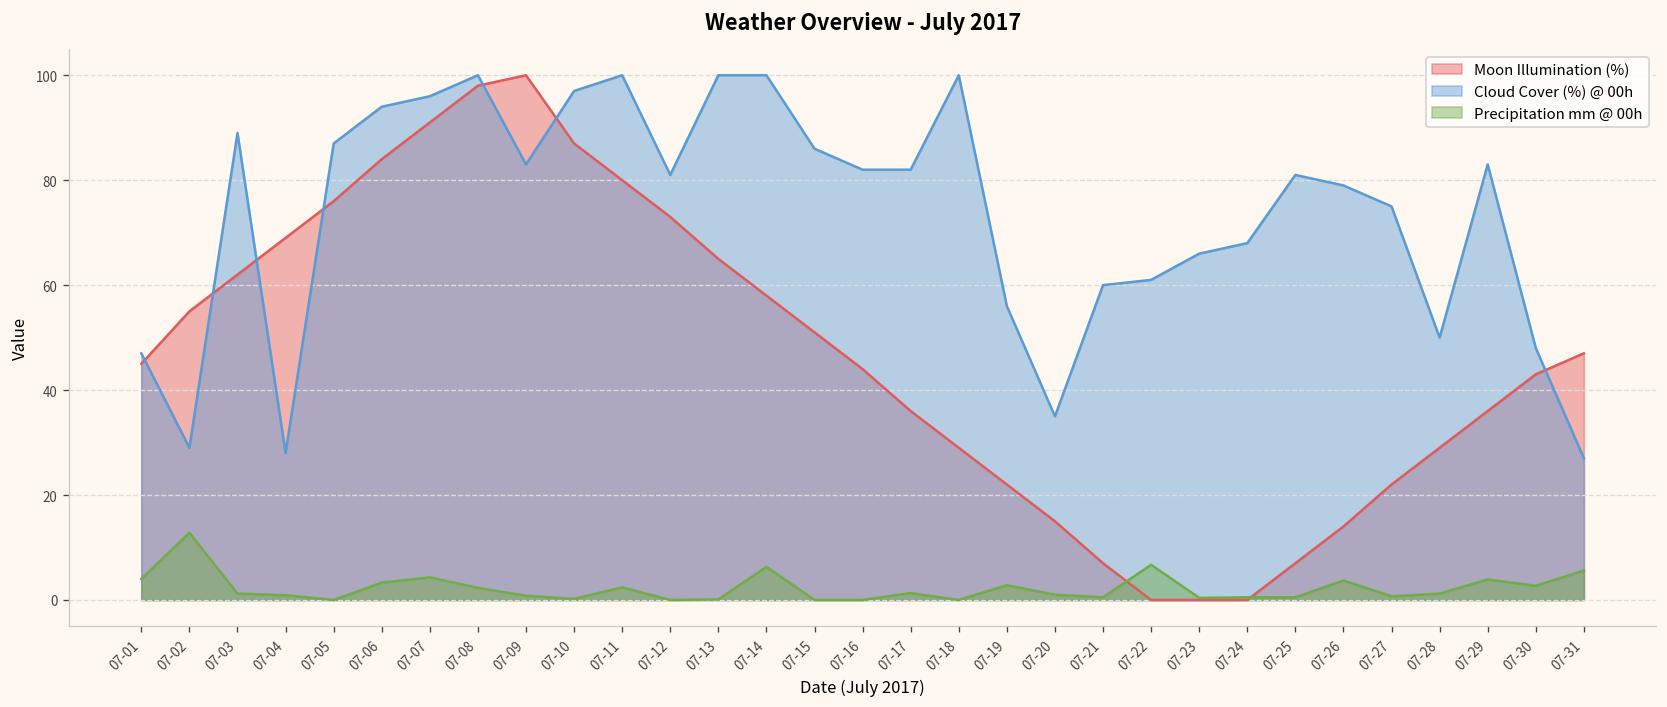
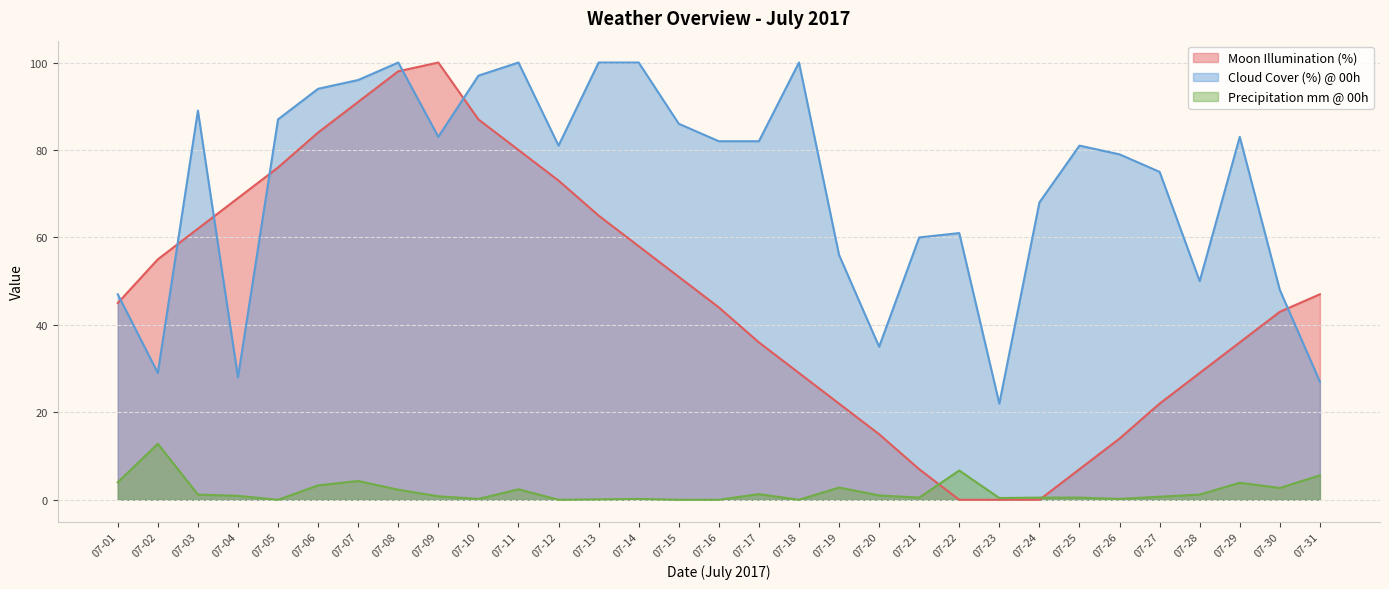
  {
    "Moon Illumination (%)": {
      "07-01": 45,
      "07-02": 55,
      "07-03": 62,
      "07-04": 69,
      "07-05": 76,
      "07-06": 84,
      "07-07": 91,
      "07-08": 98,
      "07-09": 100,
      "07-10": 87,
      "07-11": 80,
      "07-12": 73,
      "07-13": 65,
      "07-14": 58,
      "07-15": 51,
      "07-16": 44,
      "07-17": 36,
      "07-18": 29,
      "07-19": 22,
      "07-20": 15,
      "07-21": 7,
      "07-22": 0,
      "07-25": 7,
      "07-26": 14,
      "07-27": 22,
      "07-28": 29,
      "07-29": 36,
      "07-30": 43,
      "07-31": 47
    },
    "Cloud Cover (%) @ 00h": {
      "07-01": 47,
      "07-02": 29,
      "07-03": 89,
      "07-04": 28,
      "07-05": 87,
      "07-06": 94,
      "07-07": 96,
      "07-08": 100,
      "07-09": 83,
      "07-10": 97,
      "07-11": 100,
      "07-12": 81,
      "07-13": 100,
      "07-14": 100,
      "07-15": 86,
      "07-16": 82,
      "07-17": 82,
      "07-18": 100,
      "07-19": 56,
      "07-20": 35,
      "07-21": 60,
      "07-22": 61,
-     "07-23": 66,
+     "07-23": 22,
      "07-24": 68,
      "07-25": 81,
      "07-26": 79,
      "07-27": 75,
      "07-28": 50,
      "07-29": 83,
      "07-30": 48,
      "07-31": 27
    },
    "Precipitation mm @ 00h": {
      "07-01": 4,
      "07-02": 13,
      "07-03": 1,
      "07-04": 1,
      "07-05": 0,
      "07-06": 3,
      "07-07": 4,
      "07-08": 2,
      "07-09": 1,
      "07-10": 0,
      "07-11": 2,
      "07-12": 0,
      "07-13": 0,
-     "07-14": 6,
+     "07-14": 0,
      "07-15": 0,
      "07-16": 0,
      "07-17": 1,
      "07-18": 0,
      "07-19": 3,
      "07-20": 1,
      "07-21": 1,
      "07-22": 7,
      "07-25": 1,
-     "07-26": 4,
+     "07-26": 0,
      "07-27": 1,
      "07-28": 1,
      "07-29": 4,
      "07-30": 3,
      "07-31": 6
    }
  }
